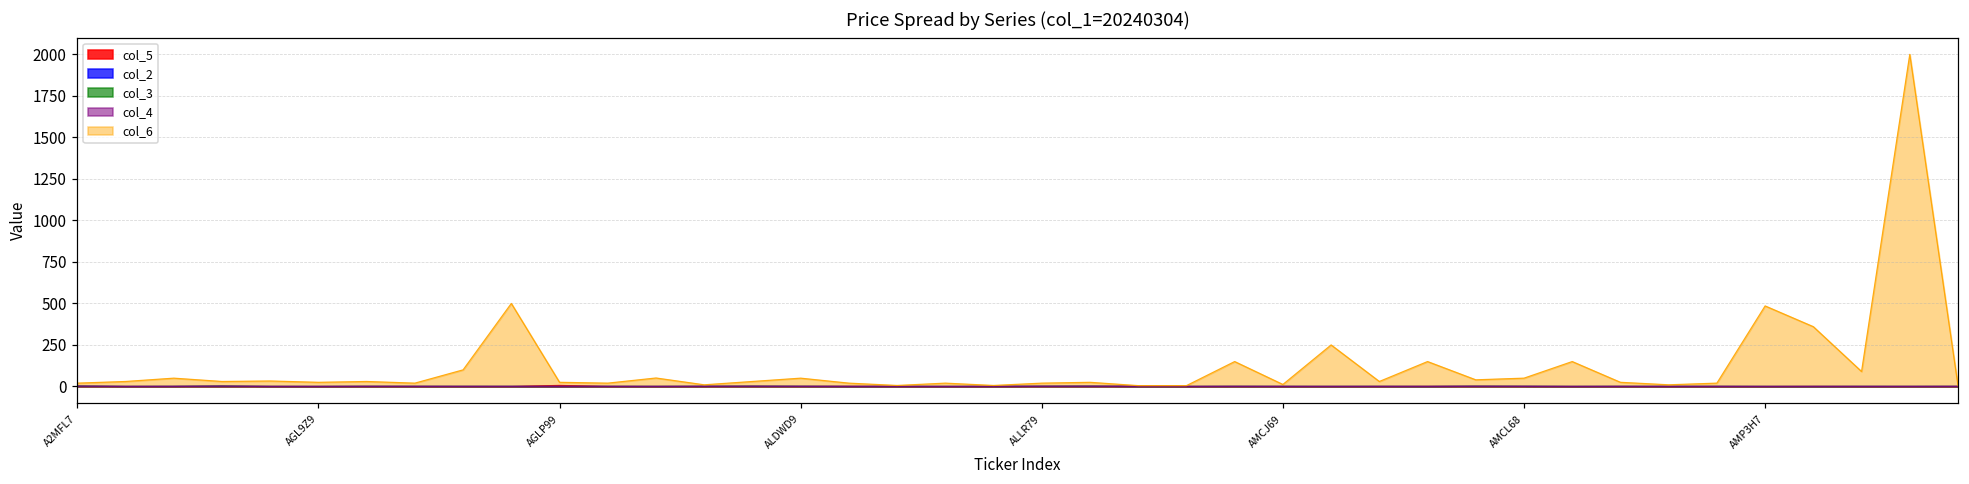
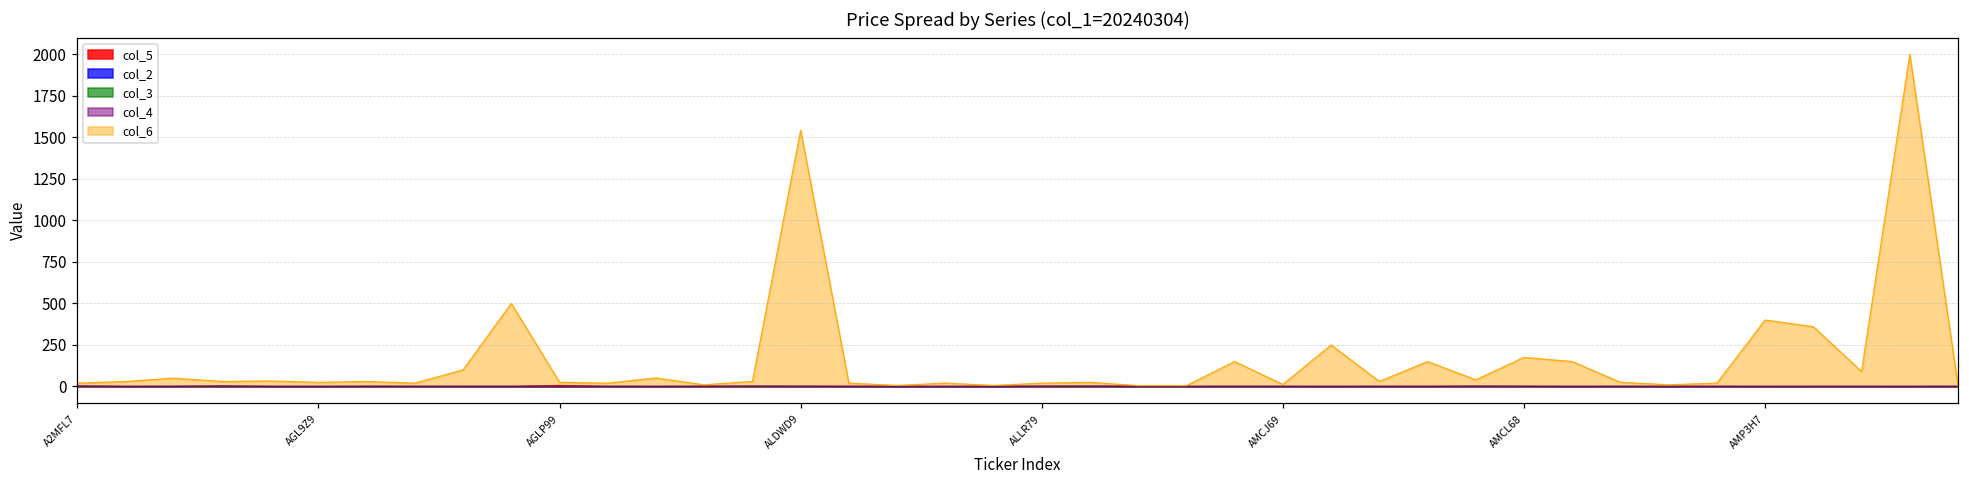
  {
    "col_6": {
      "A2MFL7": 20,
      "AGL9Z9": 30,
      "AGLP99": 30,
-     "ALDWD9": 50,
+     "ALDWD9": 1540,
      "ALLR79": 20,
-     "AMCL68": 50,
-     "AMP3H7": 490
+     "AMCL68": 180,
+     "AMP3H7": 400
    }
  }
